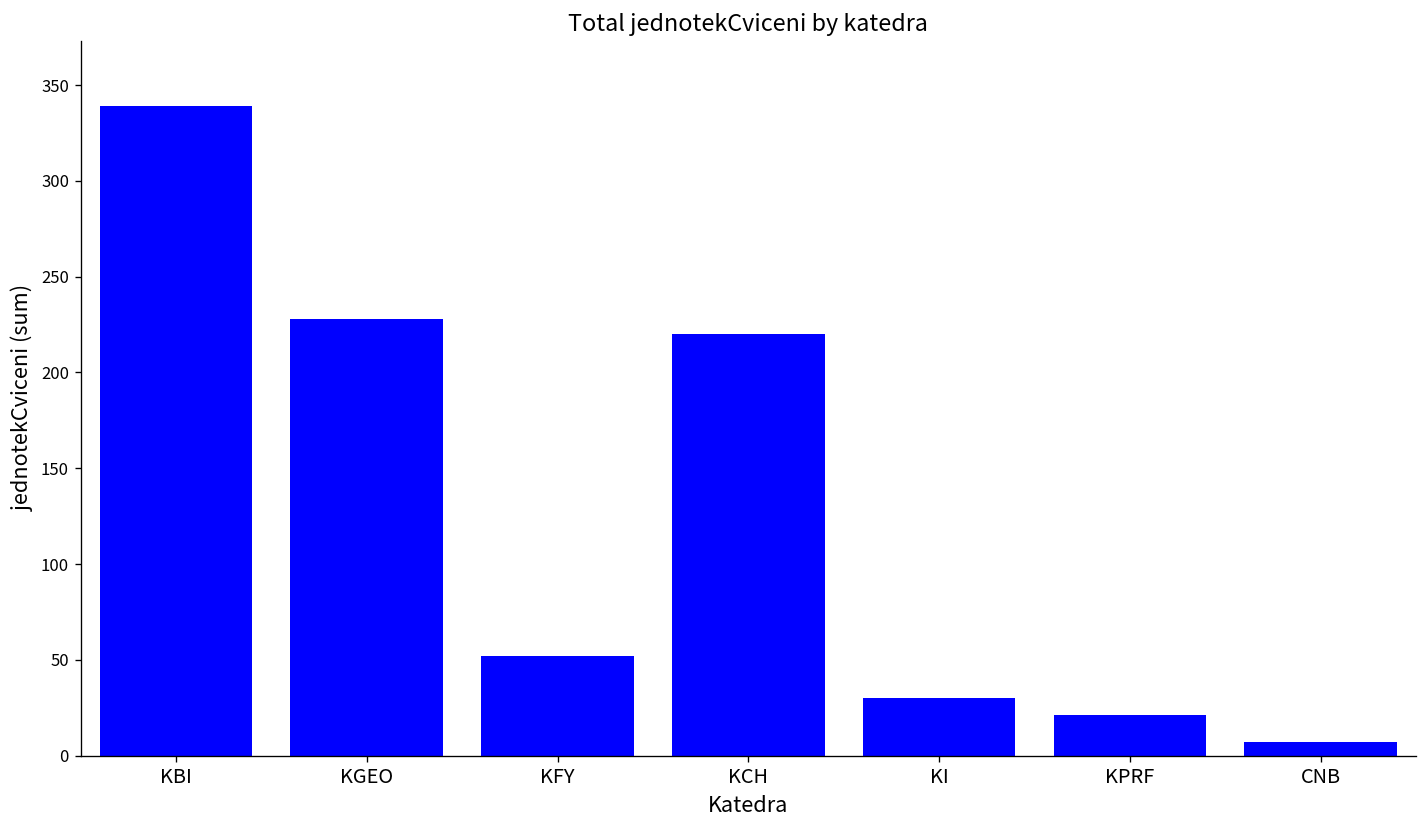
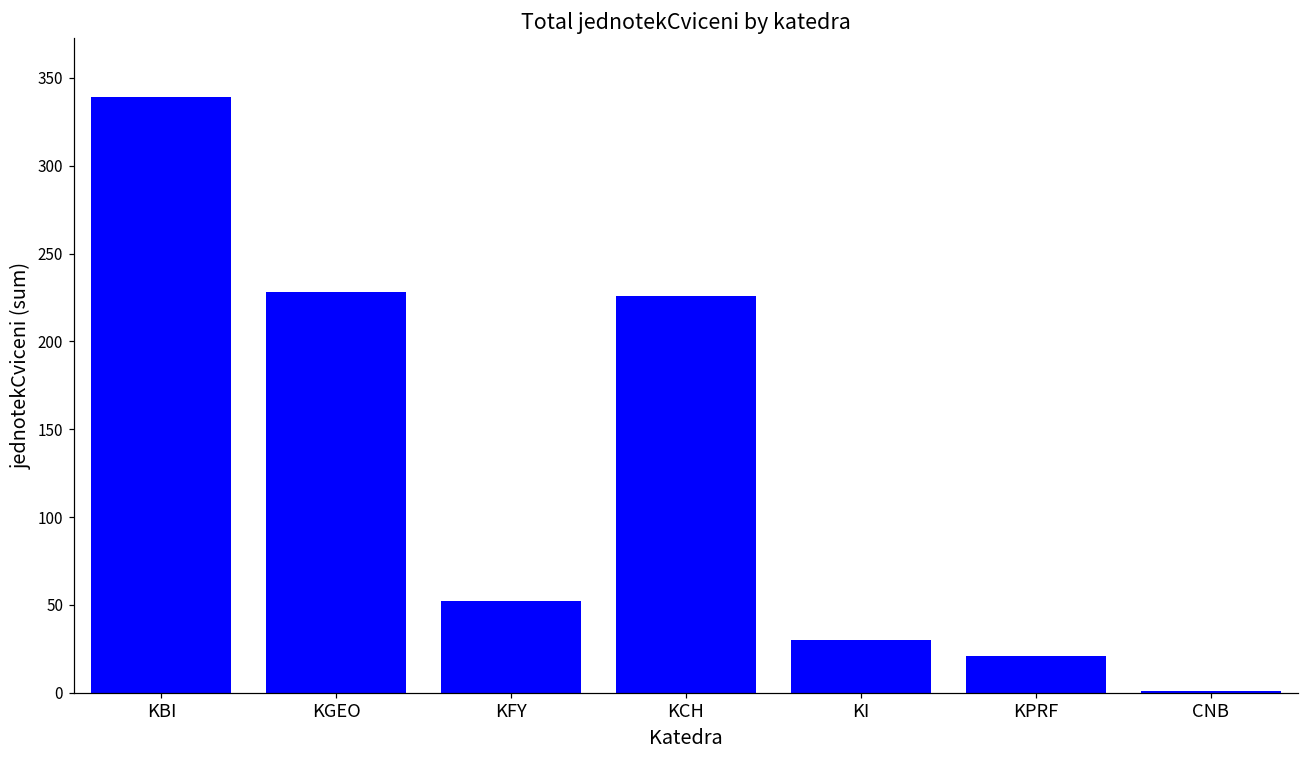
  {
    "KBI": 339,
    "KGEO": 228,
    "KFY": 52,
-   "KCH": 220,
+   "KCH": 226,
    "KI": 30,
    "KPRF": 21,
-   "CNB": 7
+   "CNB": 1
  }
